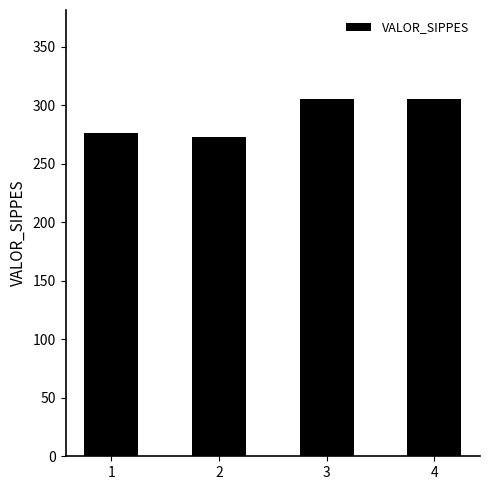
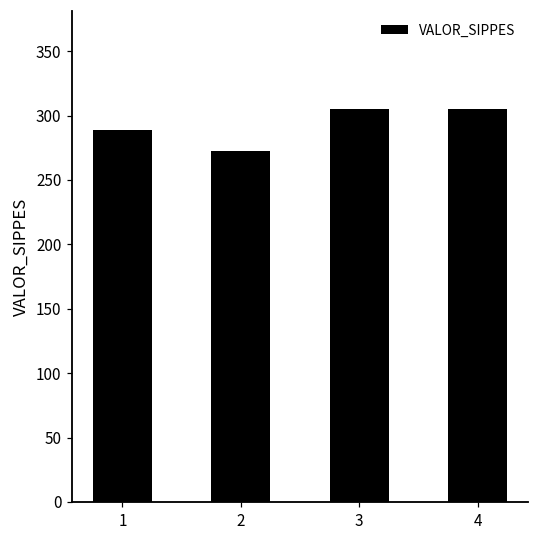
  {
-   "1": 276,
+   "1": 289,
    "2": 273,
    "3": 305,
    "4": 305
  }
